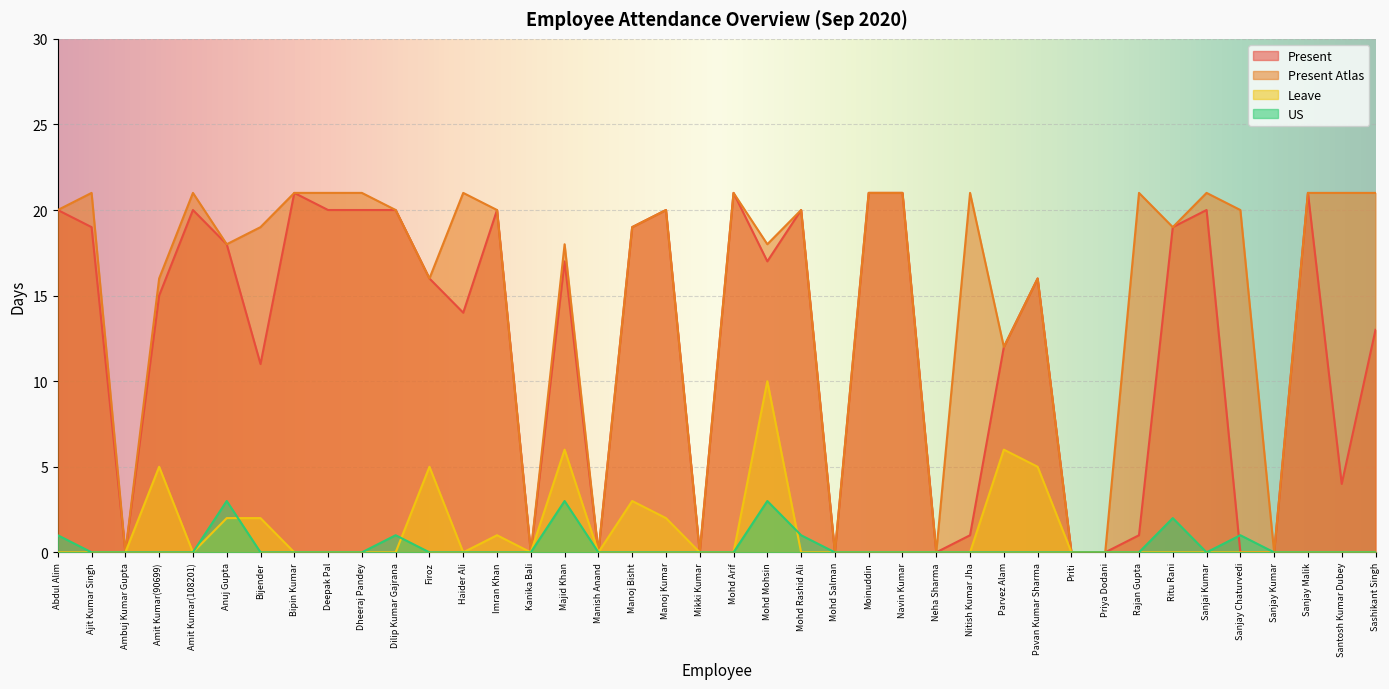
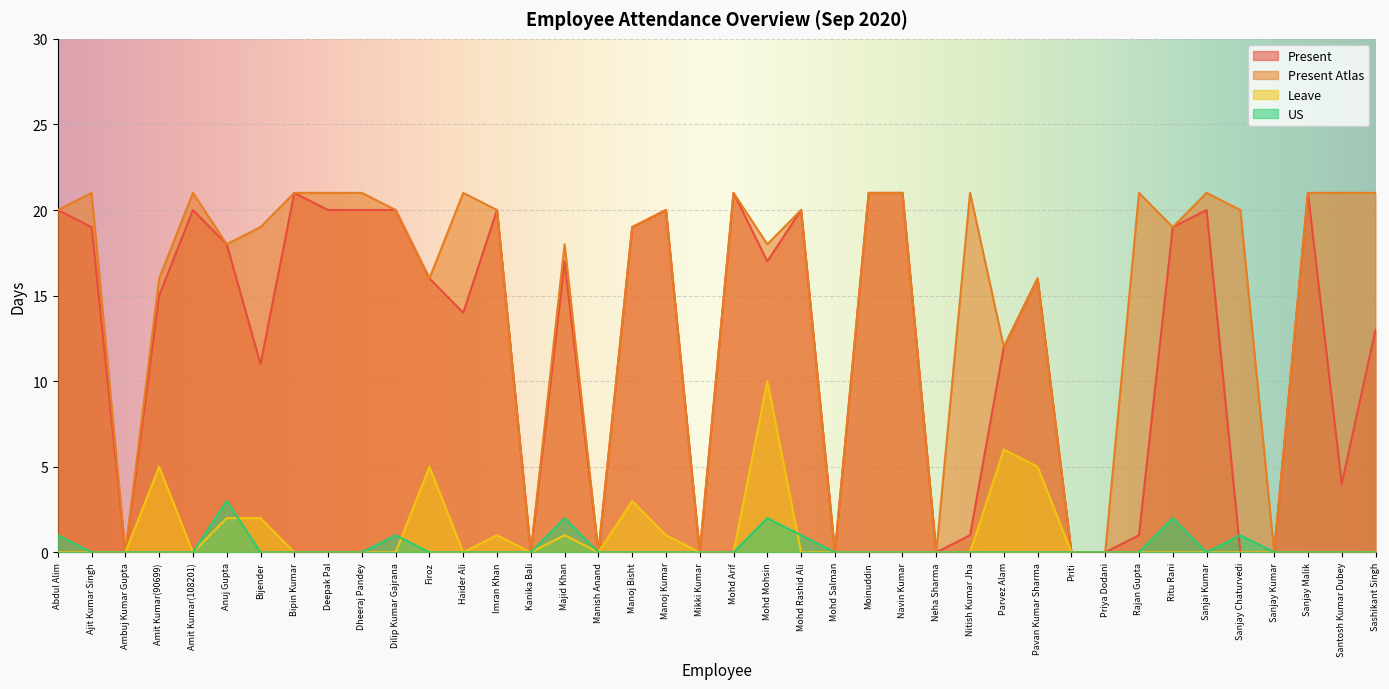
  {
    "Leave": {
      "Abdul Alim": 0,
      "Amit Kumar(90699)": 5,
      "Anuj Gupta": 2,
      "Bijender": 2,
      "Dilip Kumar Gajrana": 0,
      "Firoz": 5,
      "Imran Khan": 1,
-     "Majid Khan": 6,
+     "Majid Khan": 1,
      "Manoj Bisht": 3,
-     "Manoj Kumar": 2,
+     "Manoj Kumar": 1,
      "Mohd Mohsin": 10,
      "Mohd Rashid Ali": 0,
      "Parvez Alam": 6,
      "Pavan Kumar Sharma": 5,
      "Ritu Rani": 0
    },
    "US": {
      "Abdul Alim": 1,
      "Amit Kumar(90699)": 0,
      "Anuj Gupta": 3,
      "Bijender": 0,
      "Dilip Kumar Gajrana": 1,
      "Firoz": 0,
      "Imran Khan": 0,
-     "Majid Khan": 3,
+     "Majid Khan": 2,
      "Manoj Bisht": 0,
      "Manoj Kumar": 0,
-     "Mohd Mohsin": 3,
+     "Mohd Mohsin": 2,
      "Mohd Rashid Ali": 1,
      "Parvez Alam": 0,
      "Pavan Kumar Sharma": 0,
      "Ritu Rani": 2,
      "Sanjay Chaturvedi": 1
    }
  }
